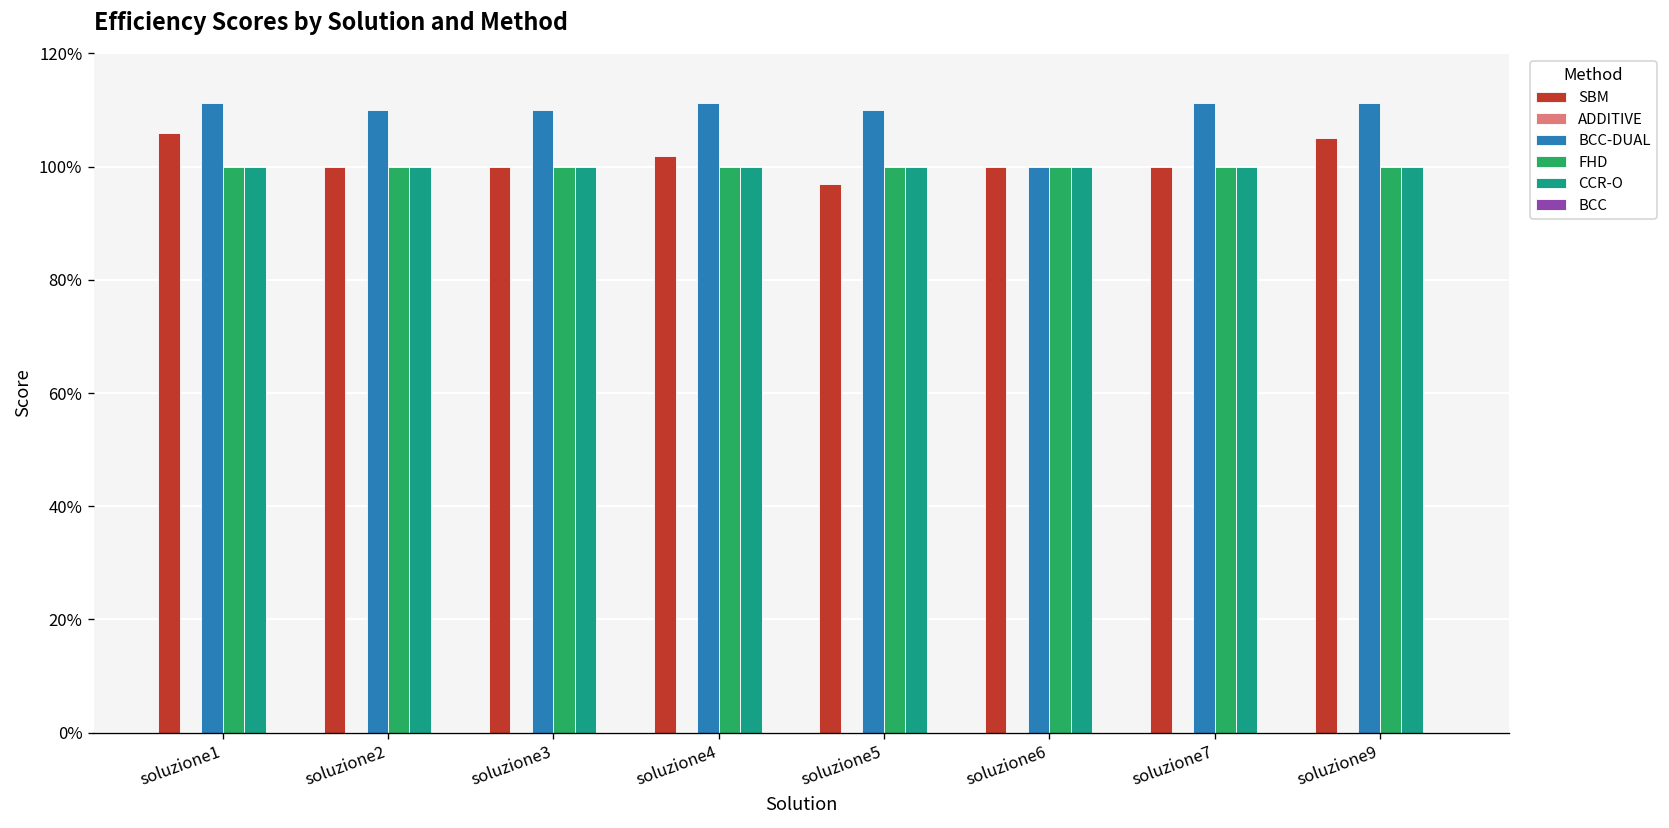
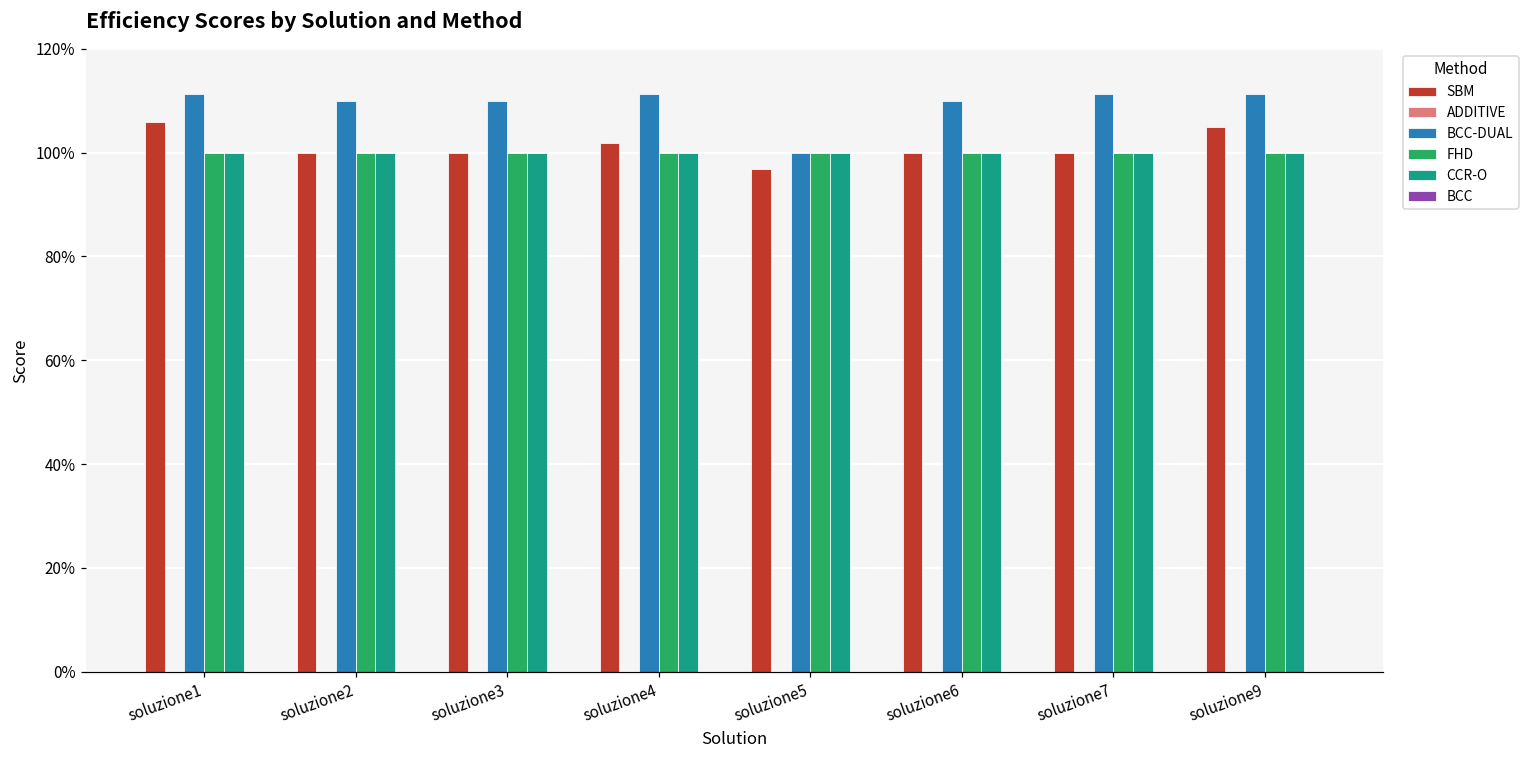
  {
    "SBM": {
      "soluzione1": "106%",
      "soluzione2": "100%",
      "soluzione3": "100%",
      "soluzione4": "102%",
      "soluzione5": "97%",
      "soluzione6": "100%",
      "soluzione7": "100%",
      "soluzione9": "105%"
    },
    "ADDITIVE": {
      "soluzione1": "0%",
      "soluzione3": "0%",
      "soluzione4": "0%",
      "soluzione5": "0%",
      "soluzione6": "0%",
      "soluzione7": "0%",
      "soluzione9": "0%"
    },
    "BCC-DUAL": {
      "soluzione1": "111%",
      "soluzione2": "110%",
      "soluzione3": "110%",
      "soluzione4": "111%",
-     "soluzione5": "110%",
-     "soluzione6": "100%",
+     "soluzione5": "100%",
+     "soluzione6": "110%",
      "soluzione7": "111%",
      "soluzione9": "111%"
    },
    "BCC": {
      "soluzione1": "0%",
      "soluzione2": "0%",
      "soluzione3": "0%",
      "soluzione4": "0%",
      "soluzione5": "0%",
      "soluzione6": "0%",
      "soluzione7": "0%",
      "soluzione9": "0%"
    }
  }
